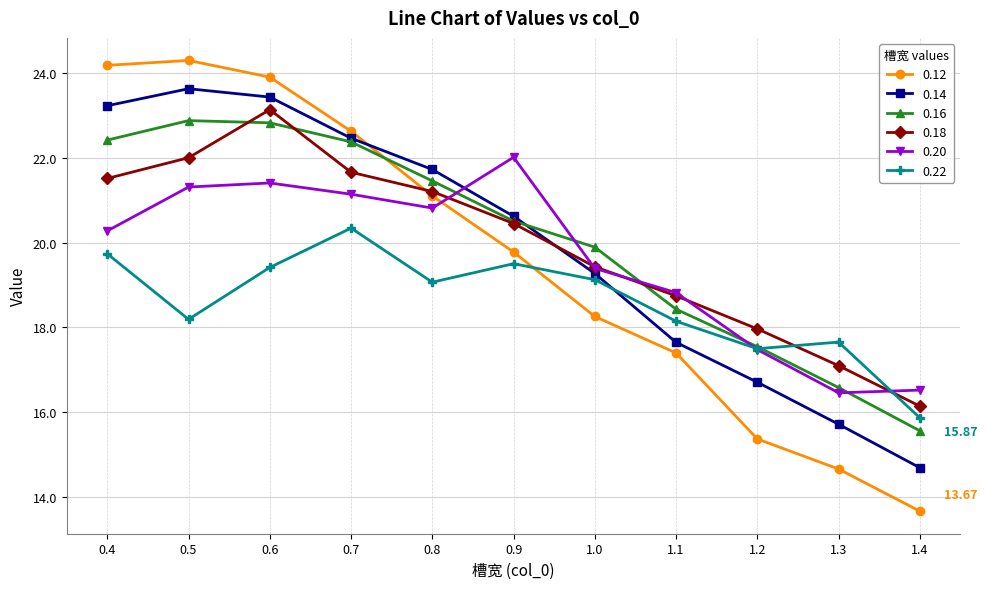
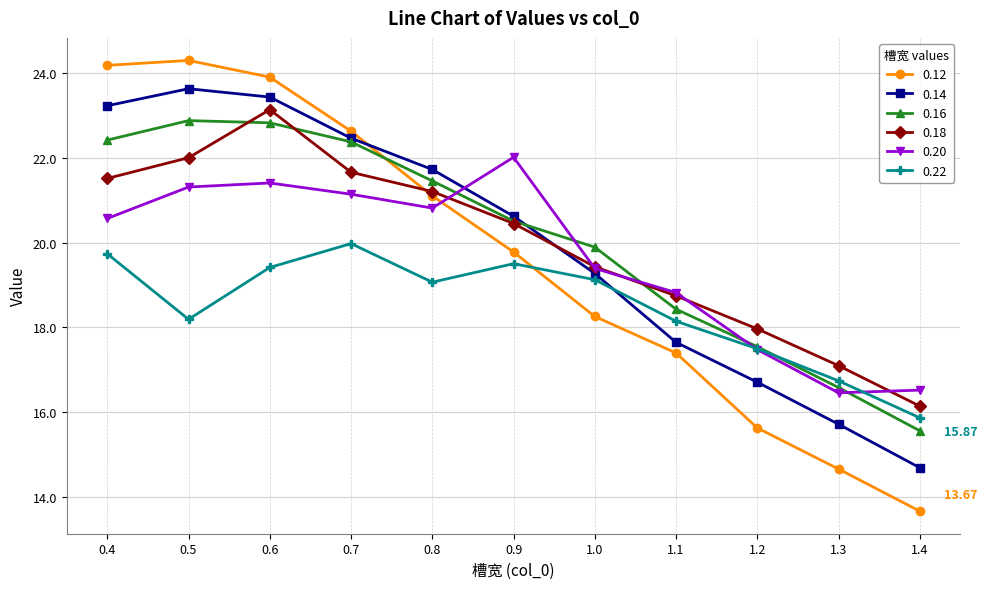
  {
    "0.12": {
      "0.4": 24.2,
      "0.5": 24.3,
      "0.6": 23.9,
      "0.7": 22.6,
      "0.8": 21.1,
      "0.9": 19.8,
      "1.0": 18.3,
      "1.1": 17.4,
-     "1.2": 15.4,
+     "1.2": 15.6,
      "1.3": 14.7,
      "1.4": 13.7
    },
    "0.14": {
      "0.4": 23.2,
      "0.5": 23.6,
      "0.6": 23.4,
      "0.7": 22.5,
      "0.8": 21.7,
      "0.9": 20.6,
      "1.0": 19.3,
      "1.1": 17.7,
      "1.2": 16.7,
      "1.3": 15.7,
      "1.4": 14.7
    },
    "0.16": {
      "0.4": 22.4,
      "0.5": 22.9,
      "0.6": 22.8,
      "0.7": 22.4,
      "0.8": 21.5,
      "1.0": 19.9,
      "1.1": 18.4,
      "1.3": 16.6
    },
    "0.18": {
      "0.4": 21.5,
      "0.5": 22.0,
      "0.6": 23.1,
      "0.7": 21.7,
      "0.8": 21.2,
      "1.1": 18.7,
      "1.2": 18.0,
      "1.3": 17.1,
      "1.4": 16.1
    },
    "0.20": {
-     "0.4": 20.3,
+     "0.4": 20.6,
      "0.5": 21.3,
      "0.6": 21.4,
      "0.7": 21.1,
      "0.8": 20.8,
      "0.9": 22.0,
      "1.1": 18.8,
      "1.3": 16.5,
      "1.4": 16.5
    },
    "0.22": {
      "0.4": 19.7,
      "0.5": 18.2,
      "0.6": 19.4,
-     "0.7": 20.3,
+     "0.7": 20.0,
      "0.8": 19.1,
      "0.9": 19.5,
      "1.0": 19.1,
      "1.1": 18.1,
-     "1.3": 17.7,
+     "1.3": 16.7,
      "1.4": 15.9
    }
  }
